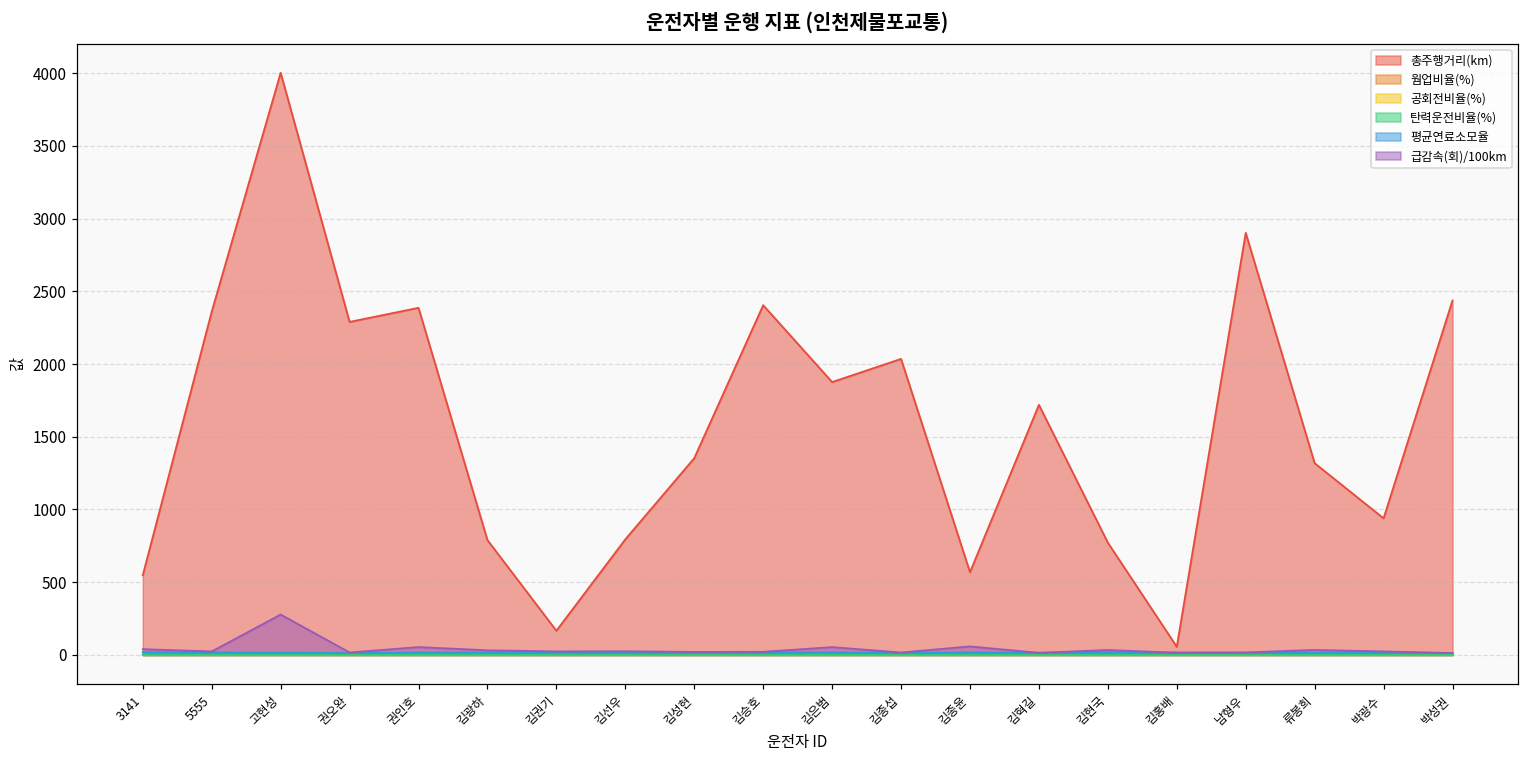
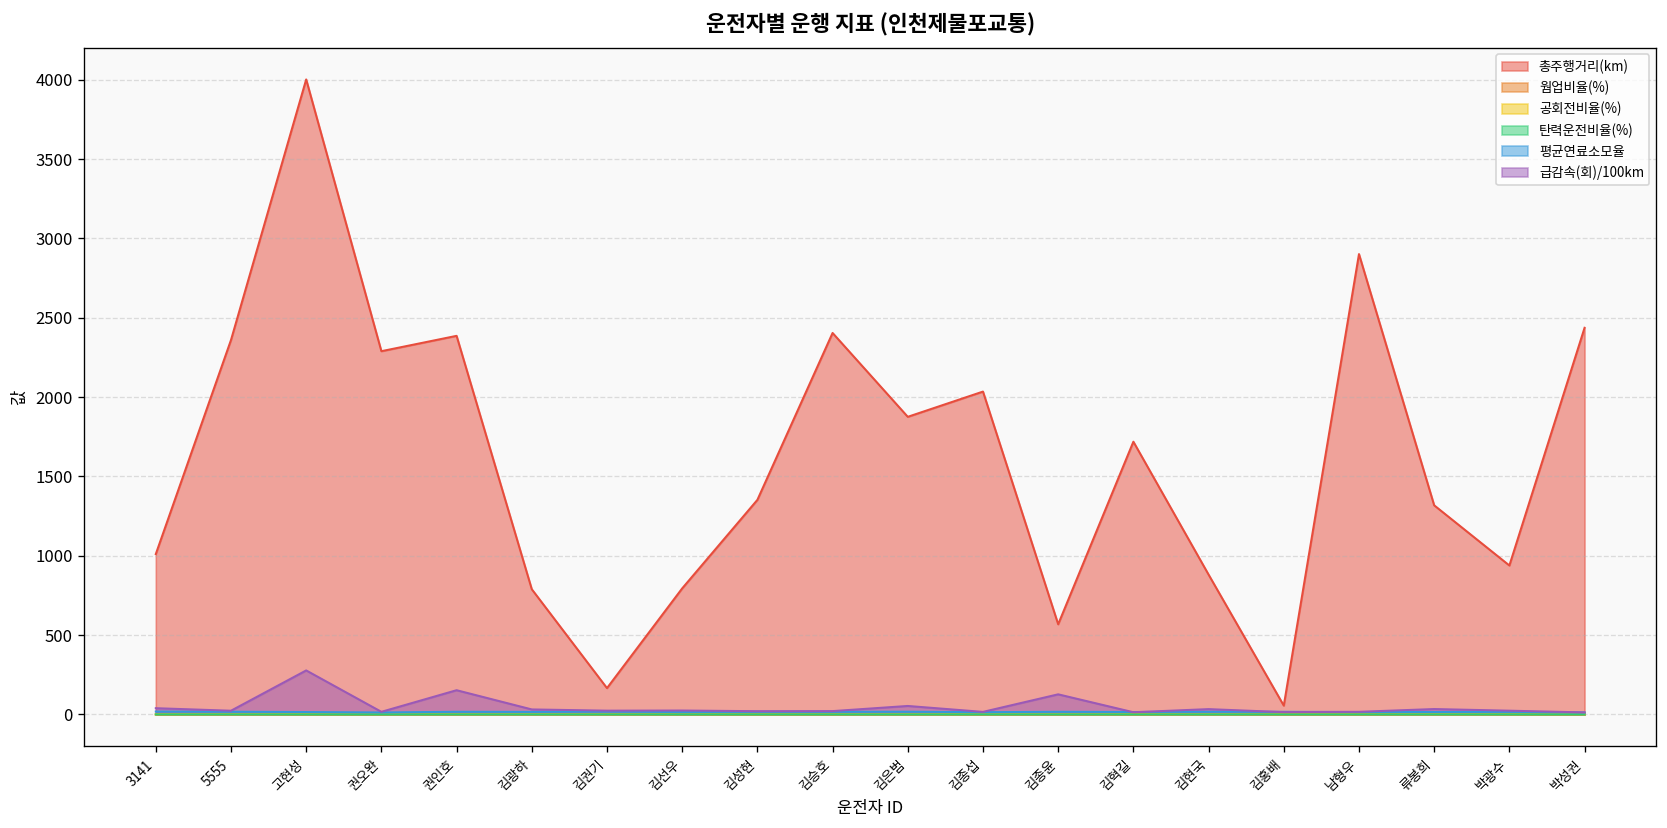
  {
    "총주행거리(km)": {
-     "3141": 550,
+     "3141": 1010,
      "5555": 2360,
      "고현성": 4000,
      "권오완": 2290,
      "권인호": 2390,
      "김광하": 790,
      "김권기": 170,
      "김선우": 790,
      "김성현": 1350,
      "김승호": 2400,
      "김은범": 1880,
      "김종섭": 2040,
      "김종윤": 570,
      "김혁길": 1720,
-     "김현국": 770,
+     "김현국": 880,
      "김홍배": 60,
      "남형우": 2900,
      "류봉희": 1320,
      "박광수": 940,
      "박성권": 2440
    },
    "급감속(회)/100km": {
      "3141": 40,
      "고현성": 280,
-     "권인호": 50,
+     "권인호": 150,
      "김은범": 50,
-     "김종윤": 60
+     "김종윤": 130
    }
  }
